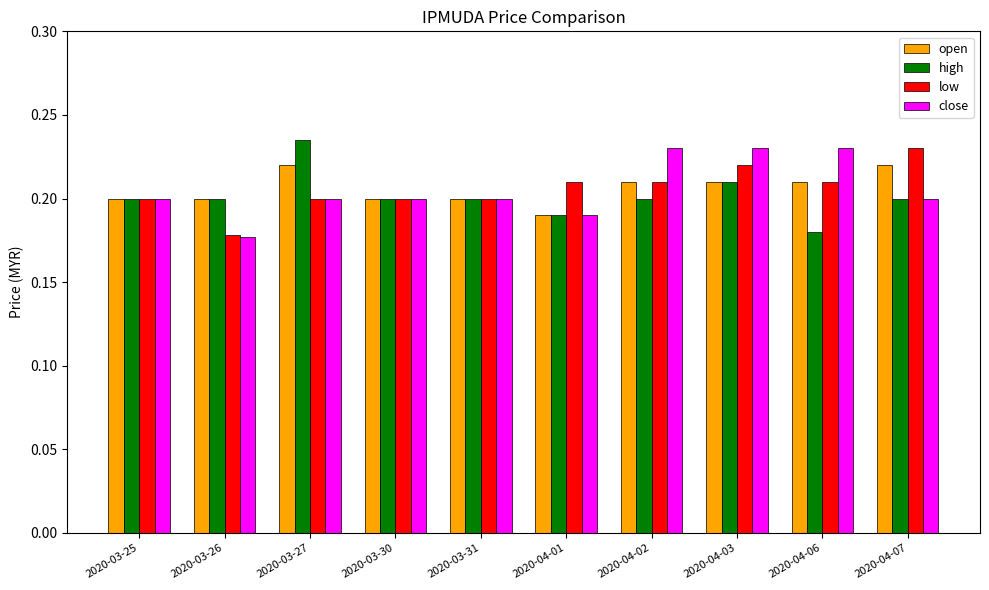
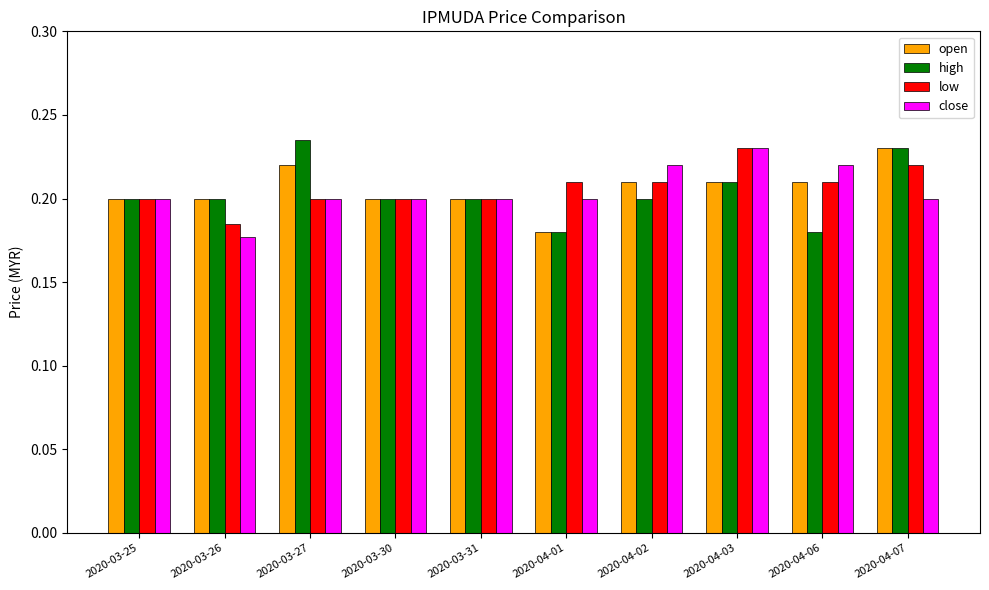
  {
    "open": {
      "2020-03-25": 0.20,
      "2020-03-26": 0.20,
      "2020-03-27": 0.22,
      "2020-03-30": 0.20,
      "2020-03-31": 0.20,
-     "2020-04-01": 0.19,
+     "2020-04-01": 0.18,
      "2020-04-02": 0.21,
      "2020-04-03": 0.21,
      "2020-04-06": 0.21,
-     "2020-04-07": 0.22
+     "2020-04-07": 0.23
    },
    "high": {
      "2020-03-25": 0.20,
      "2020-03-26": 0.20,
      "2020-03-27": 0.235,
      "2020-03-30": 0.20,
      "2020-03-31": 0.20,
-     "2020-04-01": 0.19,
+     "2020-04-01": 0.18,
      "2020-04-02": 0.20,
      "2020-04-03": 0.21,
      "2020-04-06": 0.18,
-     "2020-04-07": 0.20
+     "2020-04-07": 0.23
    },
    "low": {
      "2020-03-25": 0.200,
-     "2020-03-26": 0.178,
+     "2020-03-26": 0.185,
      "2020-03-27": 0.200,
      "2020-03-30": 0.200,
      "2020-03-31": 0.200,
      "2020-04-01": 0.210,
      "2020-04-02": 0.210,
-     "2020-04-03": 0.22,
+     "2020-04-03": 0.23,
      "2020-04-06": 0.210,
-     "2020-04-07": 0.23
+     "2020-04-07": 0.22
    },
    "close": {
      "2020-03-25": 0.20,
      "2020-03-26": 0.177,
      "2020-03-27": 0.20,
      "2020-03-30": 0.20,
      "2020-03-31": 0.20,
-     "2020-04-01": 0.19,
-     "2020-04-02": 0.23,
+     "2020-04-01": 0.20,
+     "2020-04-02": 0.22,
      "2020-04-03": 0.23,
-     "2020-04-06": 0.23,
+     "2020-04-06": 0.22,
      "2020-04-07": 0.20
    }
  }
